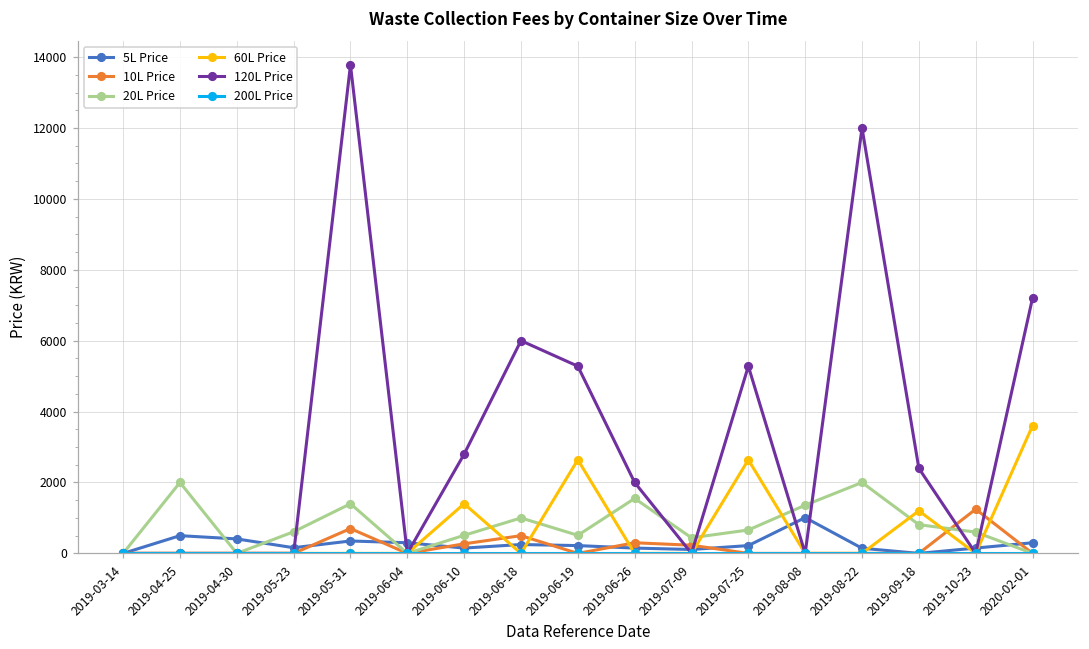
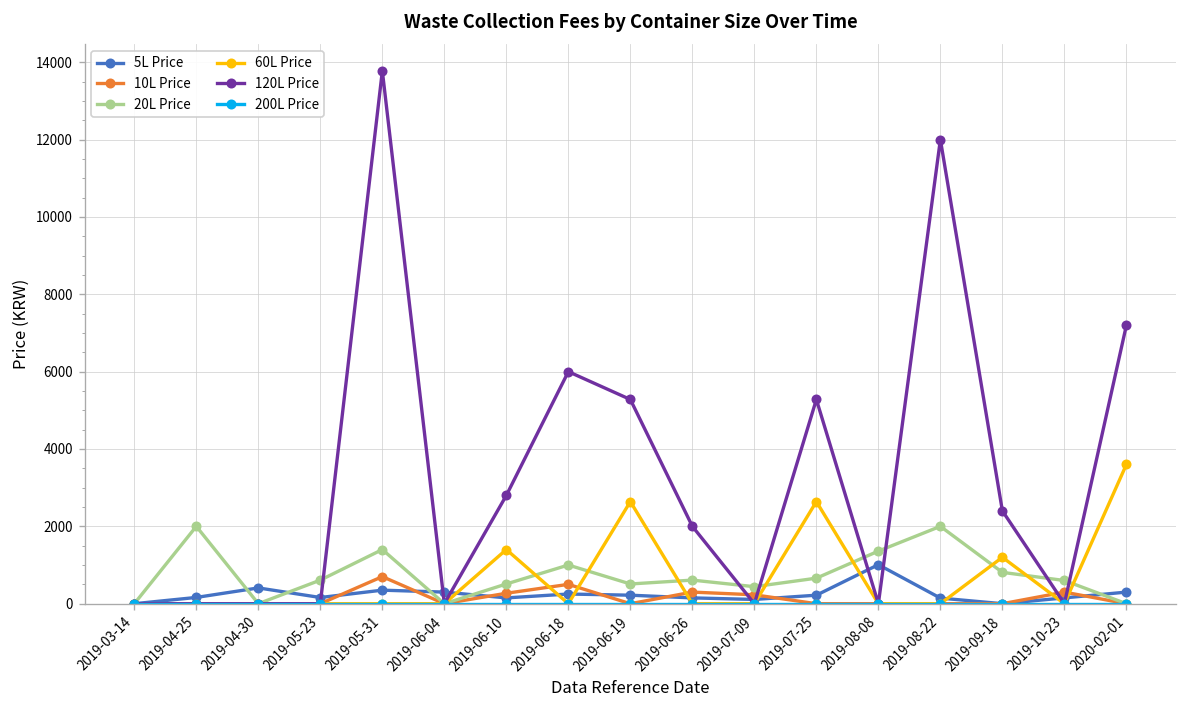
  {
    "5L Price": {
-     "2019-04-25": 500,
+     "2019-04-25": 200,
      "2019-04-30": 400,
      "2019-05-23": 200,
      "2019-05-31": 400,
      "2019-06-04": 300,
      "2019-06-10": 200,
      "2019-06-18": 300,
      "2019-06-19": 200,
      "2019-06-26": 200,
      "2019-07-09": 100,
      "2019-07-25": 200,
      "2019-08-08": 1000,
      "2019-08-22": 100,
      "2019-10-23": 200,
      "2020-02-01": 300
    },
    "10L Price": {
      "2019-05-31": 700,
      "2019-06-10": 300,
      "2019-06-18": 500,
      "2019-06-26": 300,
      "2019-07-09": 200,
-     "2019-10-23": 1200
+     "2019-10-23": 300
    },
    "20L Price": {
      "2019-04-25": 2000,
      "2019-05-23": 600,
      "2019-05-31": 1400,
      "2019-06-10": 500,
      "2019-06-18": 1000,
      "2019-06-19": 500,
-     "2019-06-26": 1600,
+     "2019-06-26": 600,
      "2019-07-09": 400,
      "2019-07-25": 700,
      "2019-08-08": 1400,
      "2019-08-22": 2000,
      "2019-09-18": 800,
      "2019-10-23": 600
    },
    "60L Price": {
      "2019-06-10": 1400,
      "2019-06-19": 2600,
      "2019-07-25": 2600,
      "2019-09-18": 1200,
      "2020-02-01": 3600
    },
    "120L Price": {
      "2019-05-31": 13800,
      "2019-06-10": 2800,
      "2019-06-18": 6000,
      "2019-06-19": 5300,
      "2019-06-26": 2000,
      "2019-07-25": 5300,
      "2019-08-22": 12000,
      "2019-09-18": 2400,
      "2020-02-01": 7200
    },
    "200L Price": {
      "2019-06-10": 0
    }
  }
